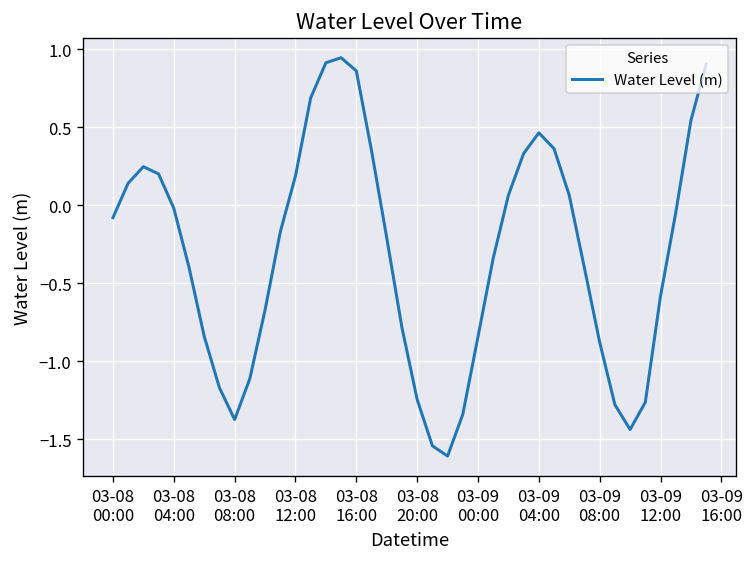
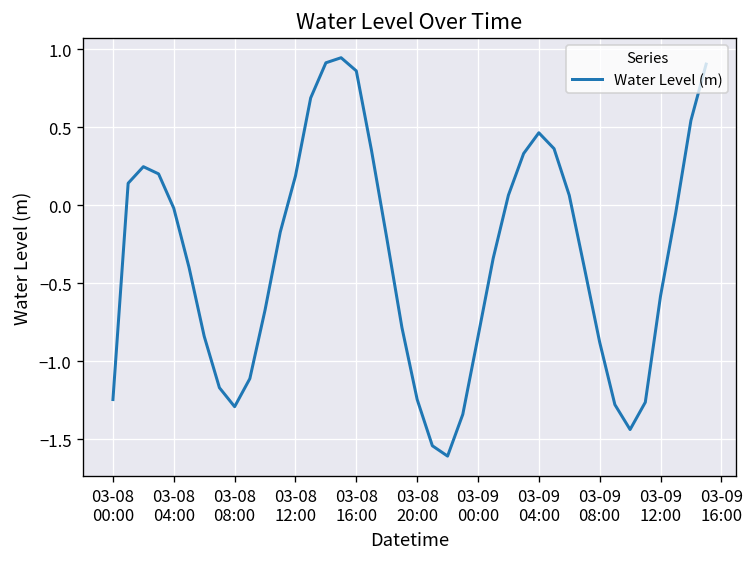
  {
-   "03-08 00:00": -0.08,
+   "03-08 00:00": -1.25,
    "03-08 04:00": -0.02,
-   "03-08 08:00": -1.37,
+   "03-08 08:00": -1.29,
    "03-08 12:00": 0.19,
    "03-08 16:00": 0.86,
    "03-08 20:00": -1.24,
    "03-09 00:00": -0.84,
    "03-09 04:00": 0.46,
    "03-09 08:00": -0.88,
    "03-09 12:00": -0.58
  }
